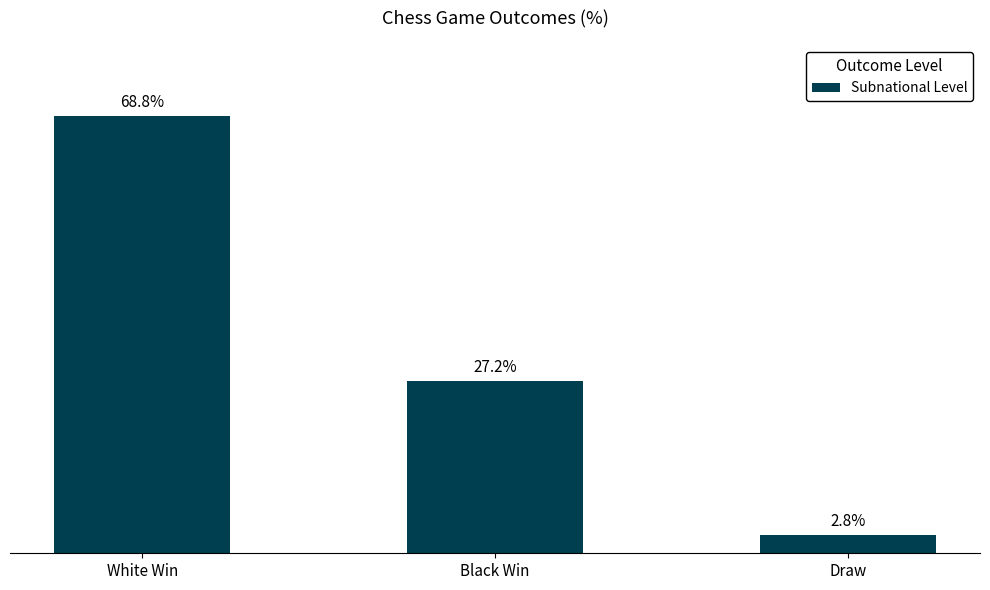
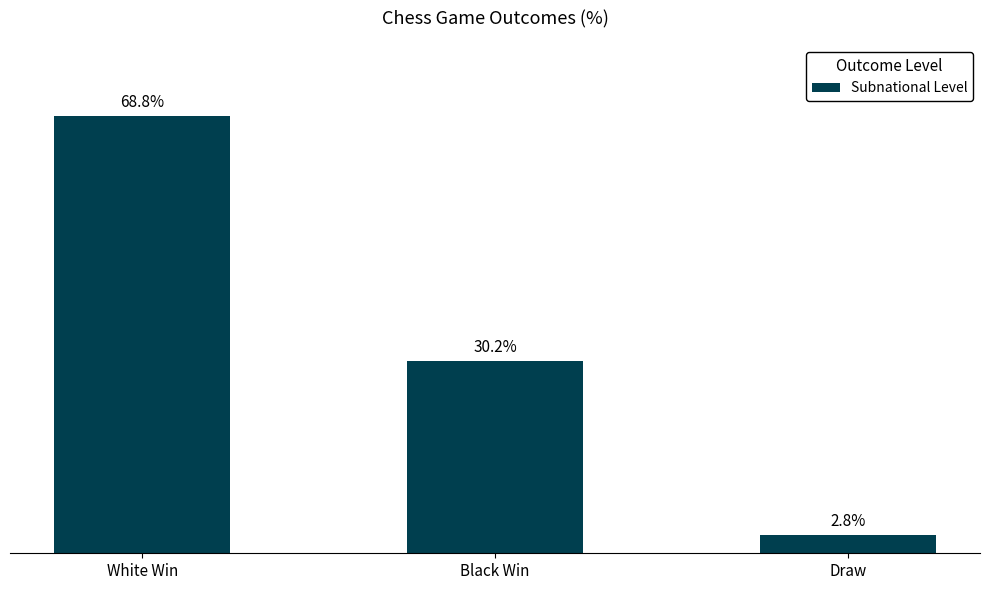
  {
    "White Win": "68.8%",
-   "Black Win": "27.2%",
+   "Black Win": "30.2%",
    "Draw": "2.8%"
  }
